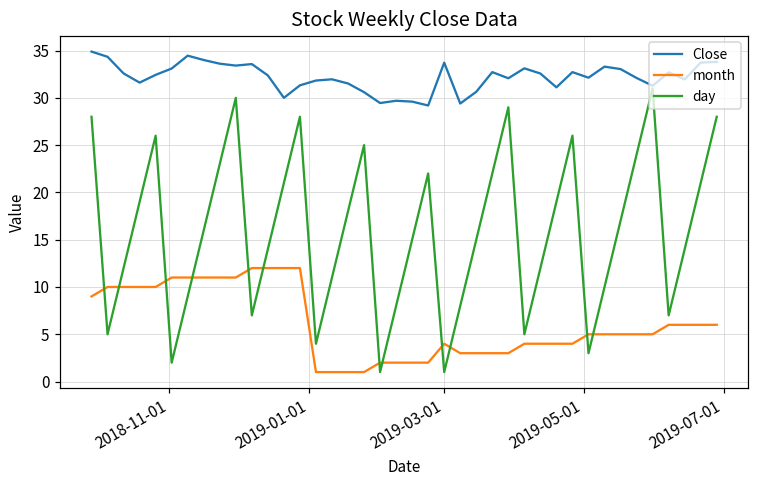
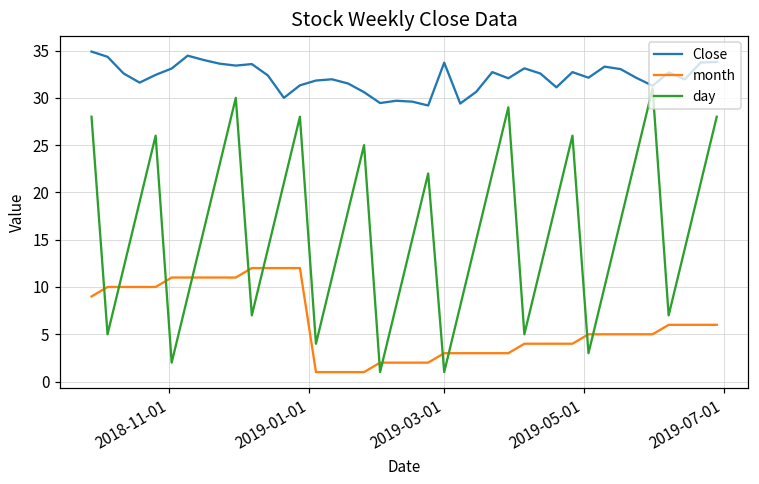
  {
    "Close": {
      "2019-03-01": 34
    },
    "month": {
-     "2019-03-01": 4
+     "2019-03-01": 3
    },
    "day": {
      "2019-03-01": 1
    }
  }
